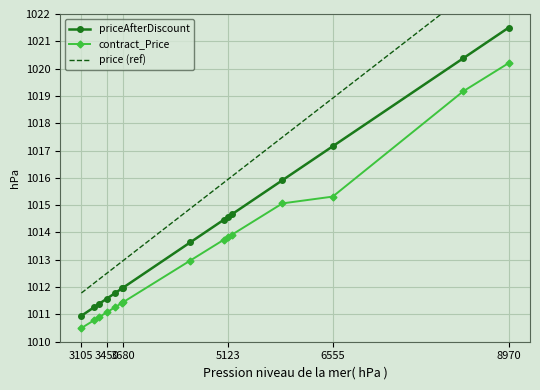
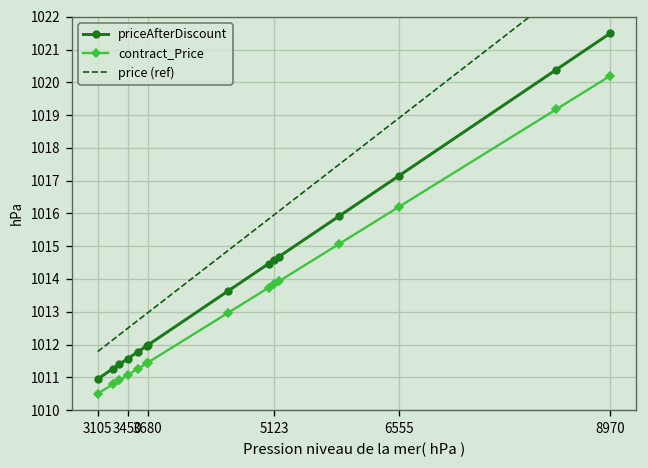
  {
    "contract_Price": {
      "3105": 1010.5,
      "5123": 1013.8,
-     "6555": 1015.3,
+     "6555": 1016.2,
      "8970": 1020.2
    }
  }
